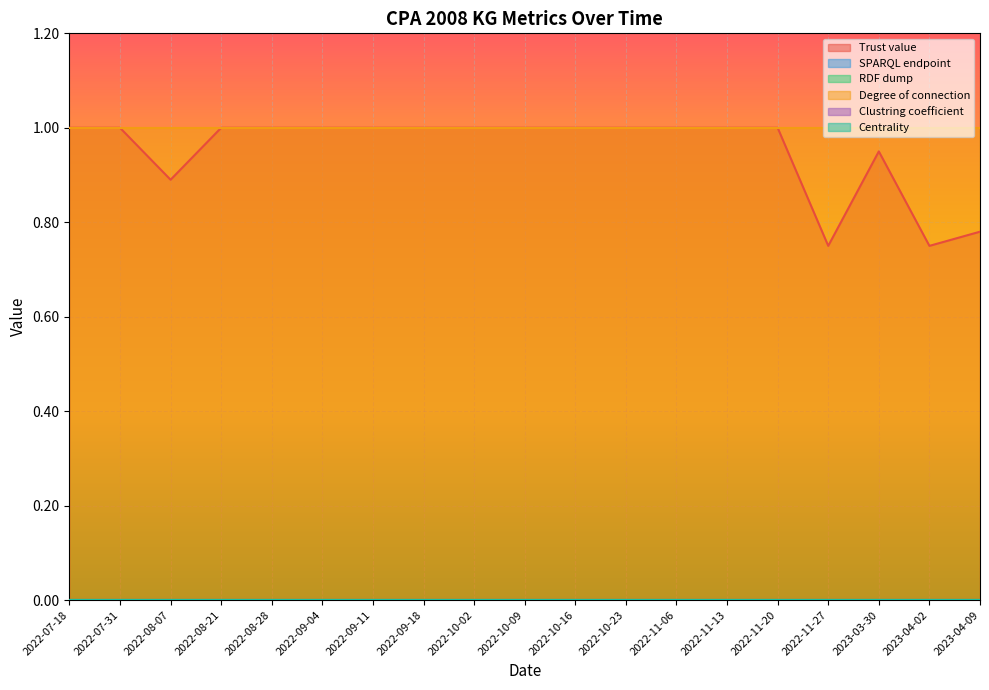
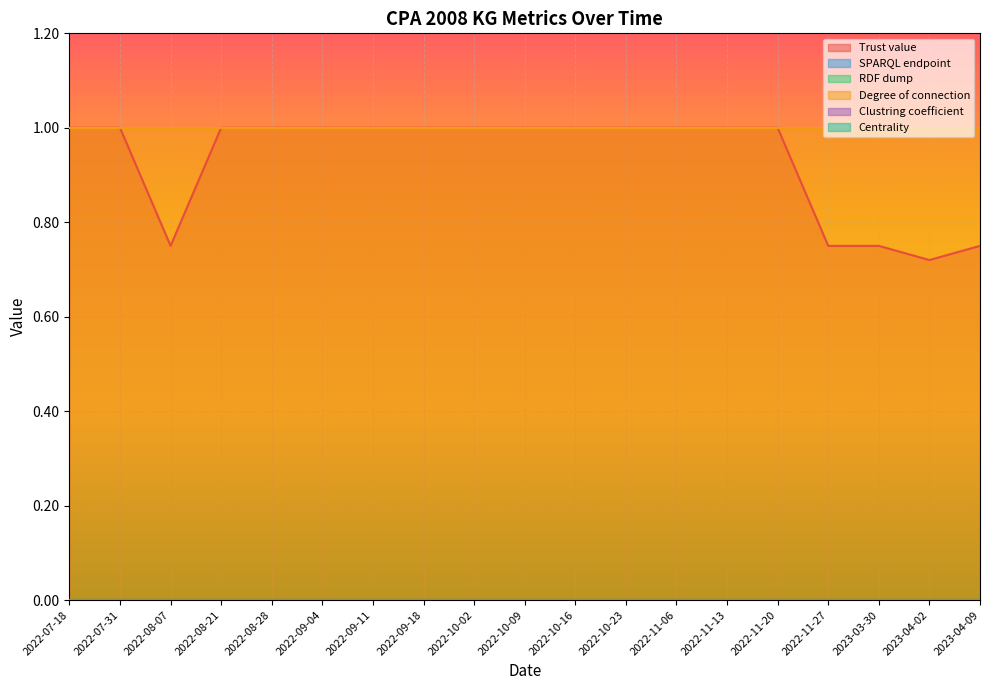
  {
    "Trust value": {
-     "2022-08-07": 0.89,
+     "2022-08-07": 0.75,
      "2022-11-27": 0.75,
-     "2023-03-30": 0.95,
-     "2023-04-02": 0.75,
-     "2023-04-09": 0.78
+     "2023-03-30": 0.75,
+     "2023-04-02": 0.72,
+     "2023-04-09": 0.75
    },
    "Centrality": {
      "2022-07-18": 0.00,
      "2022-07-31": 0.00,
      "2022-08-07": 0.00,
      "2022-08-21": 0.00,
      "2022-08-28": 0.00,
      "2022-09-04": 0.00,
      "2022-09-11": 0.00,
      "2022-09-18": 0.00,
      "2022-10-02": 0.00,
      "2022-10-09": 0.00,
      "2022-10-16": 0.00,
      "2022-10-23": 0.00,
      "2022-11-06": 0.00,
      "2022-11-13": 0.00,
      "2022-11-20": 0.00,
      "2022-11-27": 0.00,
      "2023-03-30": 0.00,
      "2023-04-02": 0.00,
      "2023-04-09": 0.00
    },
    "Degree of connection": {
      "2022-08-07": 1.00,
      "2023-04-09": 1.00
    }
  }
